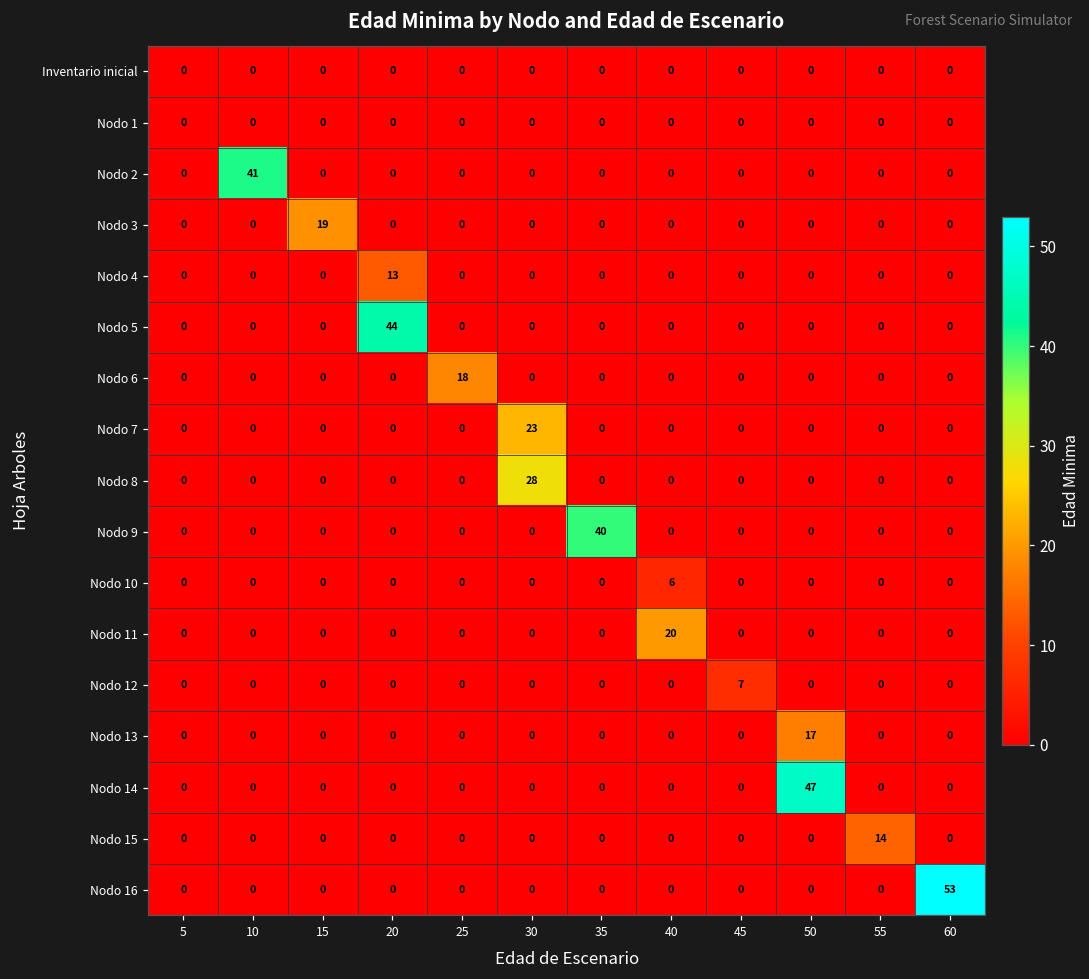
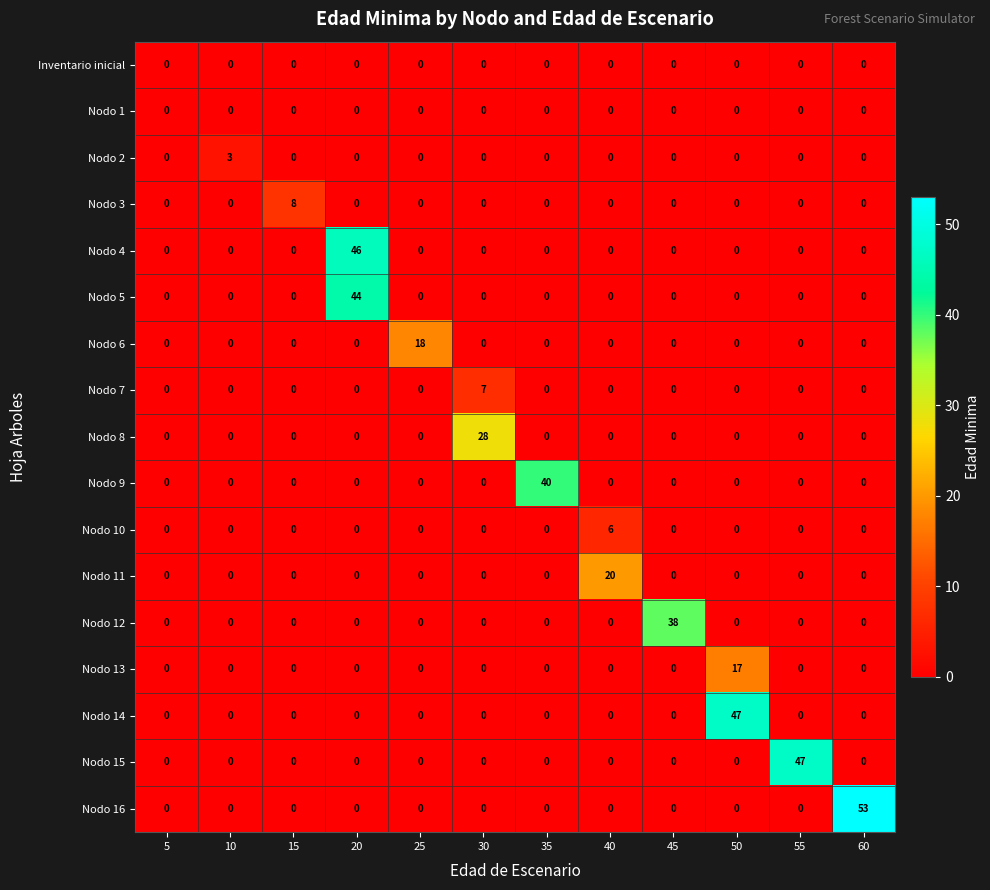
  {
    "Nodo 2": {
      "5": 0,
-     "10": 41,
+     "10": 3,
      "15": 0,
      "20": 0,
      "25": 0,
      "30": 0,
      "35": 0,
      "40": 0,
      "45": 0,
      "50": 0,
      "55": 0,
      "60": 0
    },
    "Nodo 3": {
      "5": 0,
      "10": 0,
-     "15": 19,
+     "15": 8,
      "20": 0,
      "25": 0,
      "30": 0,
      "35": 0,
      "40": 0,
      "45": 0,
      "50": 0,
      "55": 0,
      "60": 0
    },
    "Nodo 4": {
      "5": 0,
      "10": 0,
      "15": 0,
-     "20": 13,
+     "20": 46,
      "25": 0,
      "30": 0,
      "35": 0,
      "40": 0,
      "45": 0,
      "50": 0,
      "55": 0,
      "60": 0
    },
    "Nodo 7": {
      "5": 0,
      "10": 0,
      "15": 0,
      "20": 0,
      "25": 0,
-     "30": 23,
+     "30": 7,
      "35": 0,
      "40": 0,
      "45": 0,
      "50": 0,
      "55": 0,
      "60": 0
    },
    "Nodo 12": {
      "5": 0,
      "10": 0,
      "15": 0,
      "20": 0,
      "25": 0,
      "30": 0,
      "35": 0,
      "40": 0,
-     "45": 7,
+     "45": 38,
      "50": 0,
      "55": 0,
      "60": 0
    },
    "Nodo 15": {
      "5": 0,
      "10": 0,
      "15": 0,
      "20": 0,
      "25": 0,
      "30": 0,
      "35": 0,
      "40": 0,
      "45": 0,
      "50": 0,
-     "55": 14,
+     "55": 47,
      "60": 0
    }
  }
